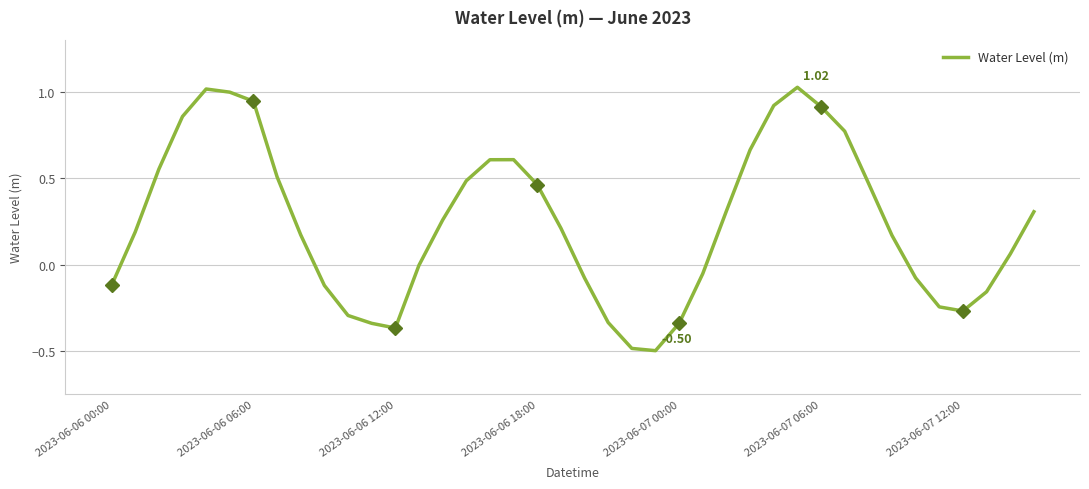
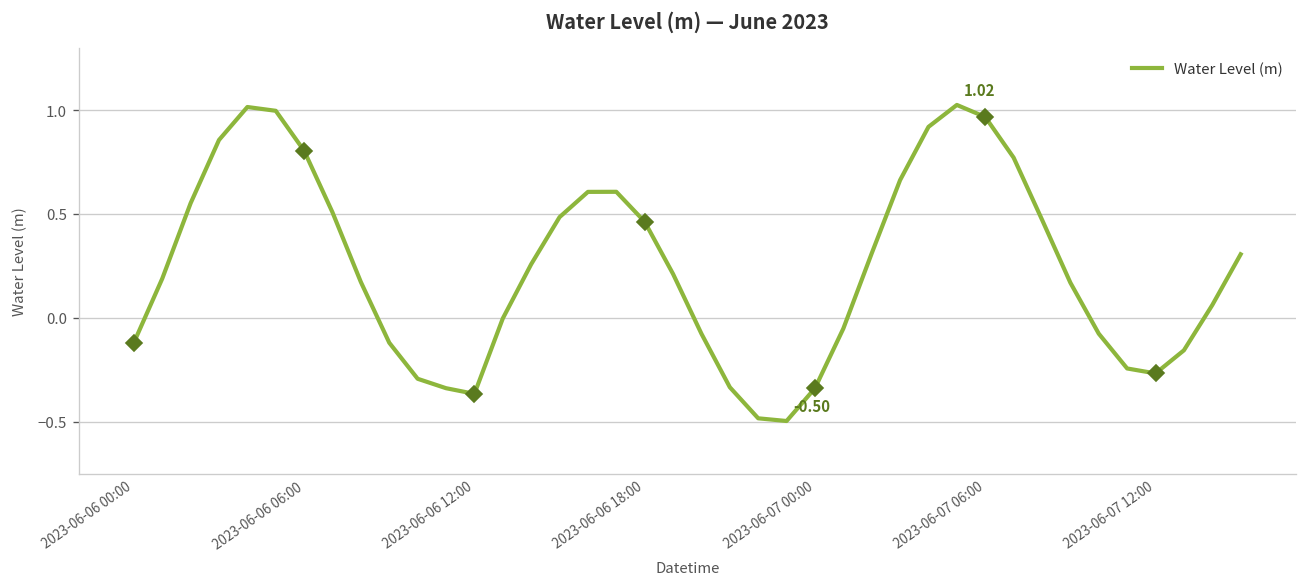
  {
    "Water Level (m)": {
-     "2023-06-06 06:00": 0.94,
-     "2023-06-07 06:00": 0.91
+     "2023-06-06 06:00": 0.80,
+     "2023-06-07 06:00": 0.97
    }
  }
